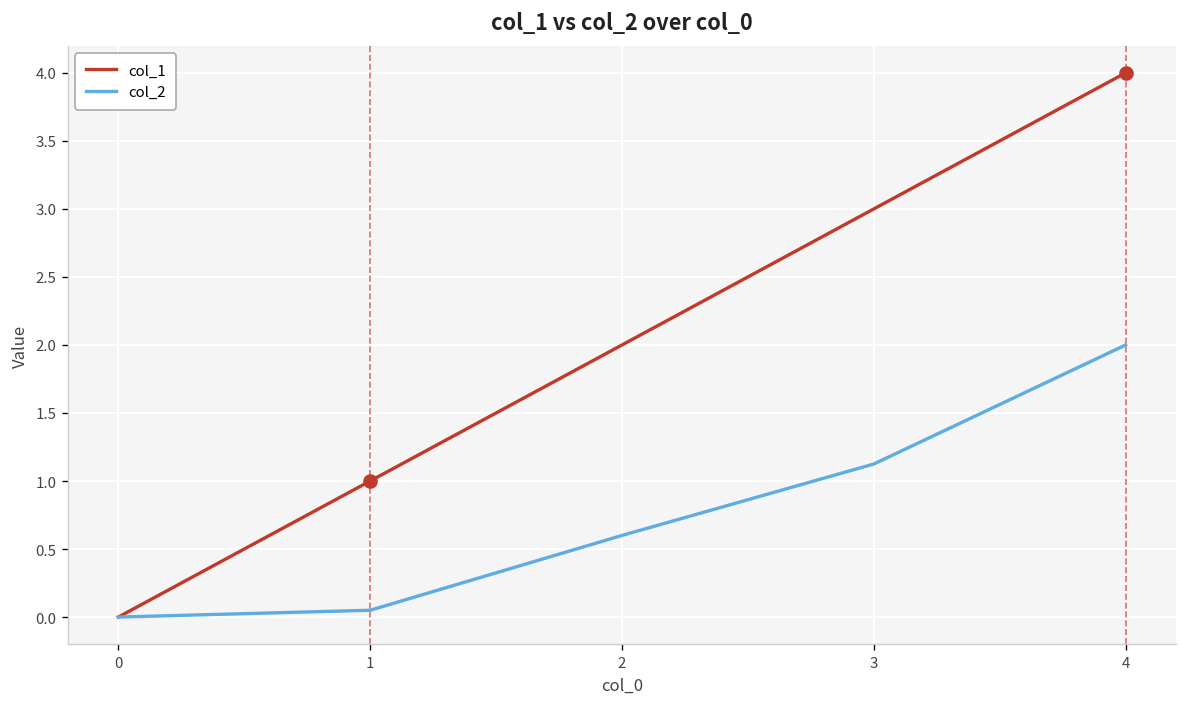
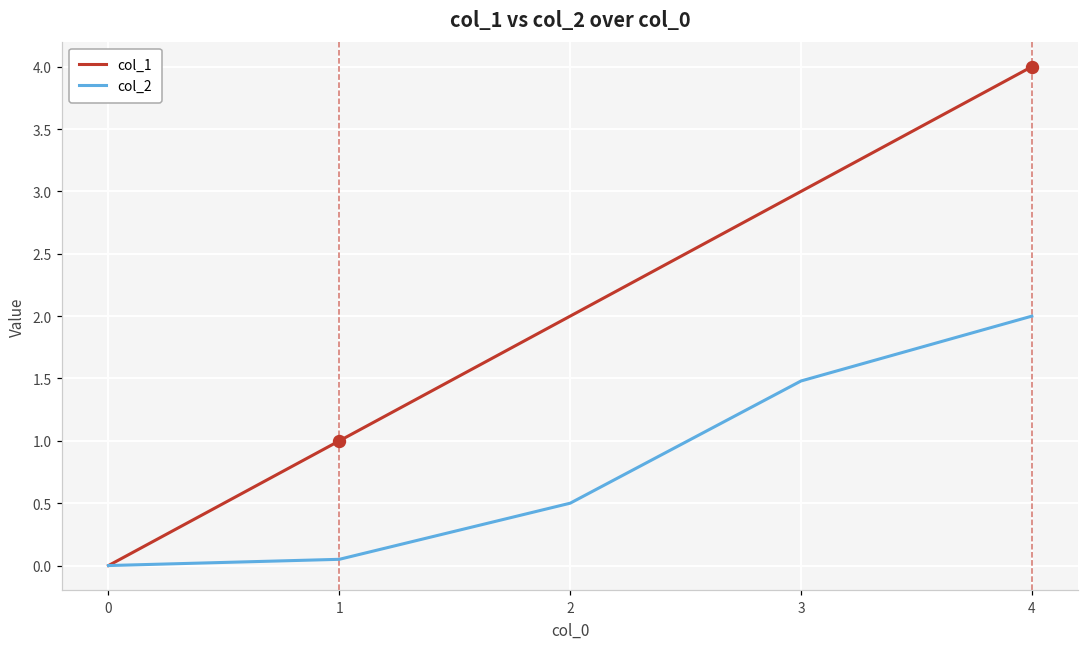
  {
    "col_2": {
      "1": 0.05,
-     "2": 0.6,
-     "3": 1.13,
+     "2": 0.5,
+     "3": 1.48,
      "4": 2.00
    }
  }
